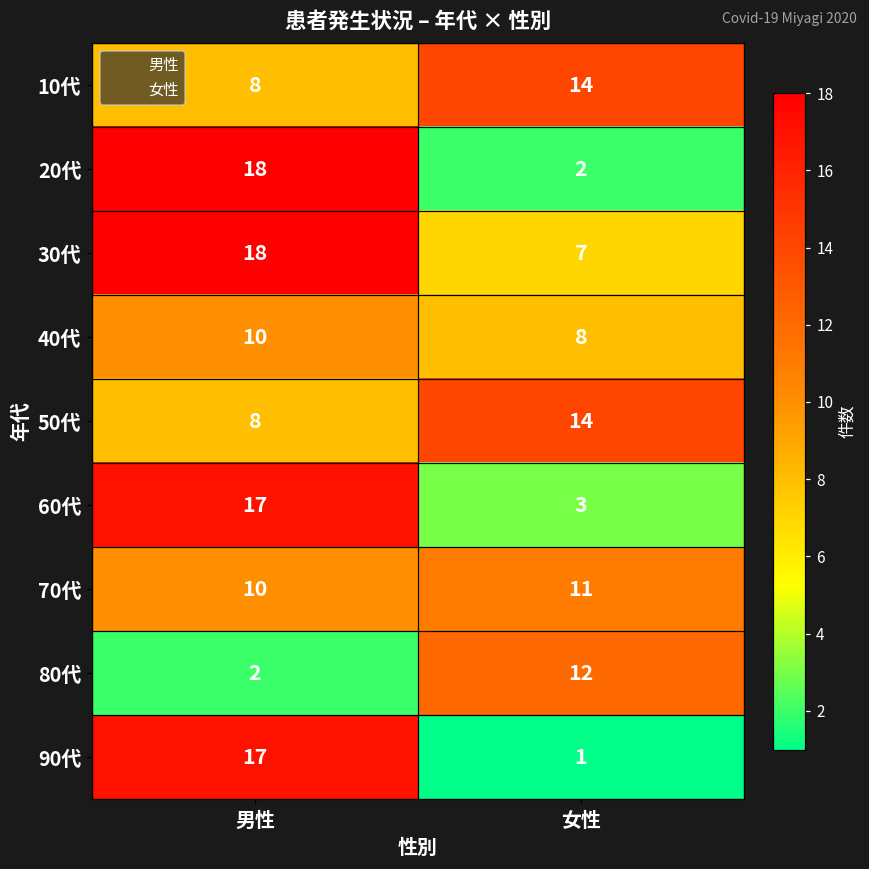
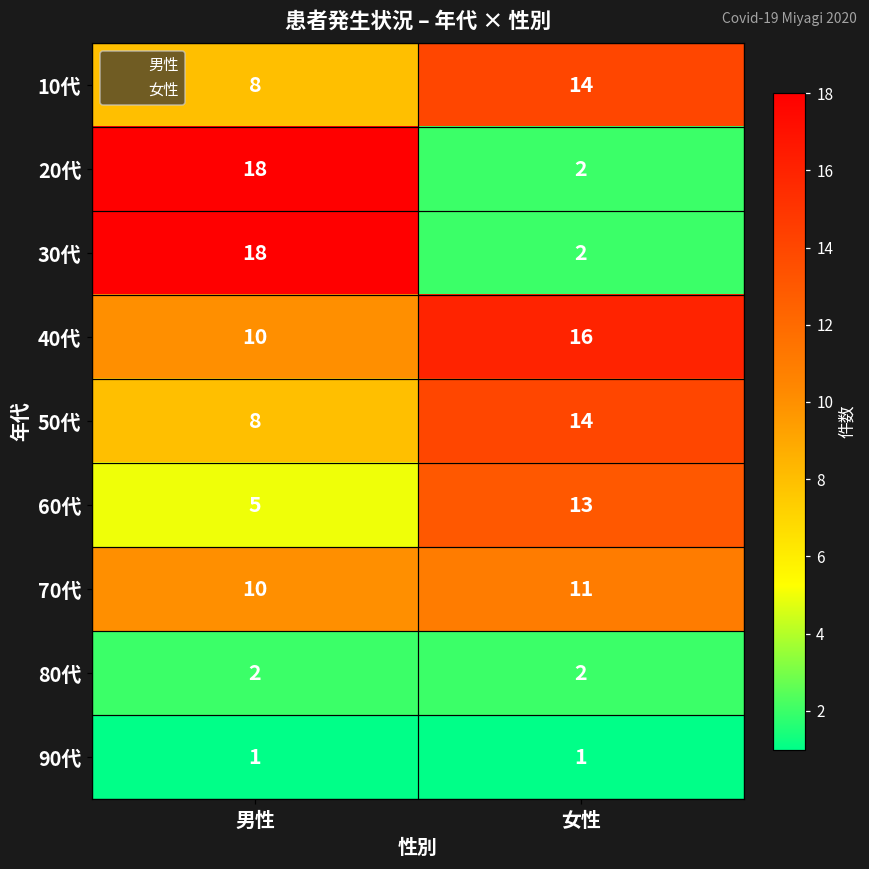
  {
    "10代": {
      "男性": 8,
      "女性": 14
    },
    "20代": {
      "男性": 18,
      "女性": 2
    },
    "30代": {
      "男性": 18,
-     "女性": 7
+     "女性": 2
    },
    "40代": {
      "男性": 10,
-     "女性": 8
+     "女性": 16
    },
    "50代": {
      "男性": 8,
      "女性": 14
    },
    "60代": {
-     "男性": 17,
-     "女性": 3
+     "男性": 5,
+     "女性": 13
    },
    "70代": {
      "男性": 10,
      "女性": 11
    },
    "80代": {
      "男性": 2,
-     "女性": 12
+     "女性": 2
    },
    "90代": {
-     "男性": 17,
+     "男性": 1,
      "女性": 1
    }
  }
